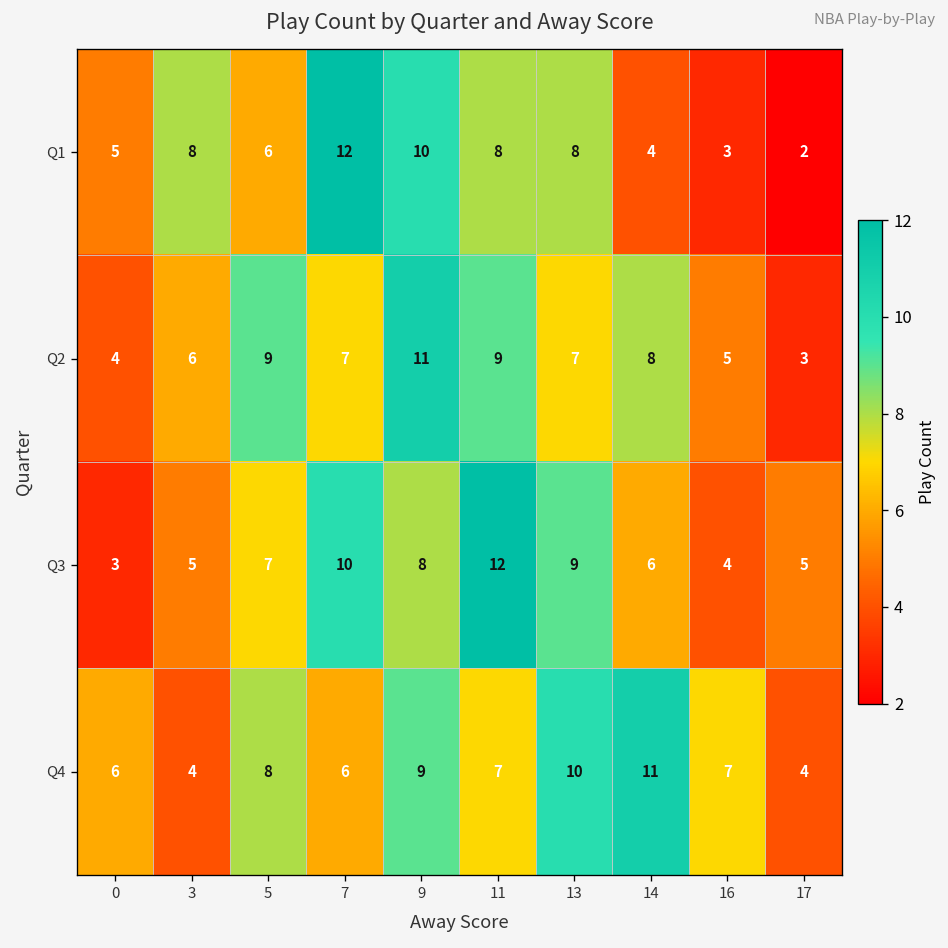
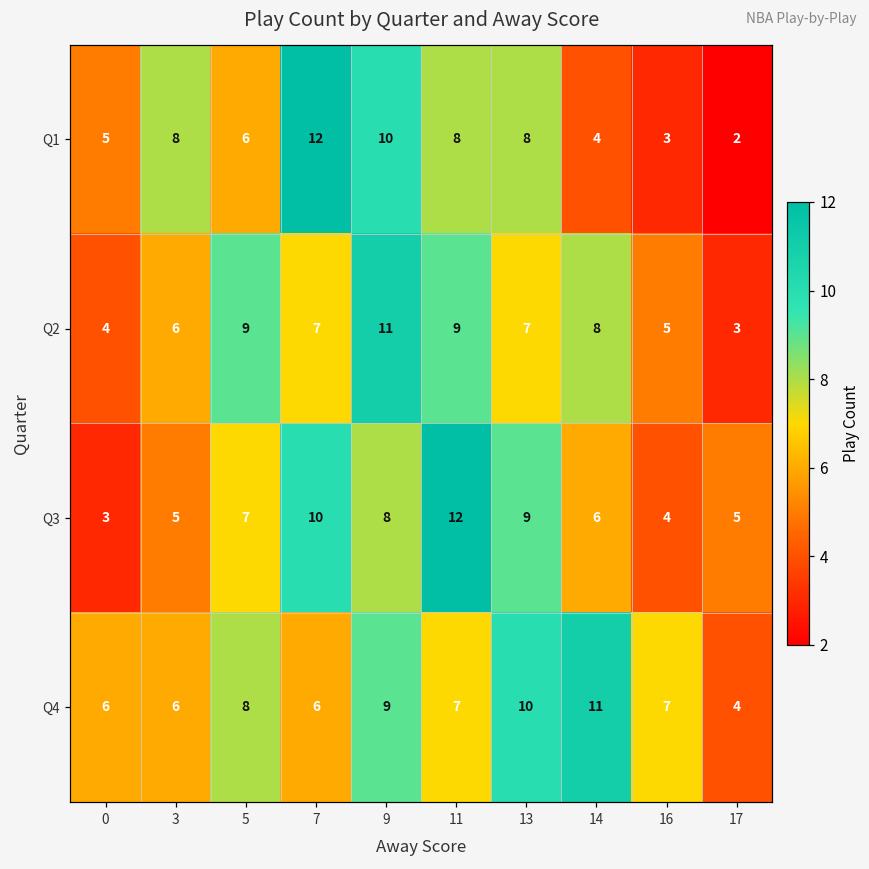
  {
    "Q1": {
      "0": 5,
      "3": 8,
      "5": 6,
      "7": 12,
      "9": 10,
      "11": 8,
      "13": 8,
      "14": 4,
      "16": 3,
      "17": 2
    },
    "Q2": {
      "0": 4,
      "3": 6,
      "5": 9,
      "7": 7,
      "9": 11,
      "11": 9,
      "13": 7,
      "14": 8,
      "16": 5,
      "17": 3
    },
    "Q3": {
      "0": 3,
      "3": 5,
      "5": 7,
      "7": 10,
      "9": 8,
      "11": 12,
      "13": 9,
      "14": 6,
      "16": 4,
      "17": 5
    },
    "Q4": {
      "0": 6,
-     "3": 4,
+     "3": 6,
      "5": 8,
      "7": 6,
      "9": 9,
      "11": 7,
      "13": 10,
      "14": 11,
      "16": 7,
      "17": 4
    }
  }
